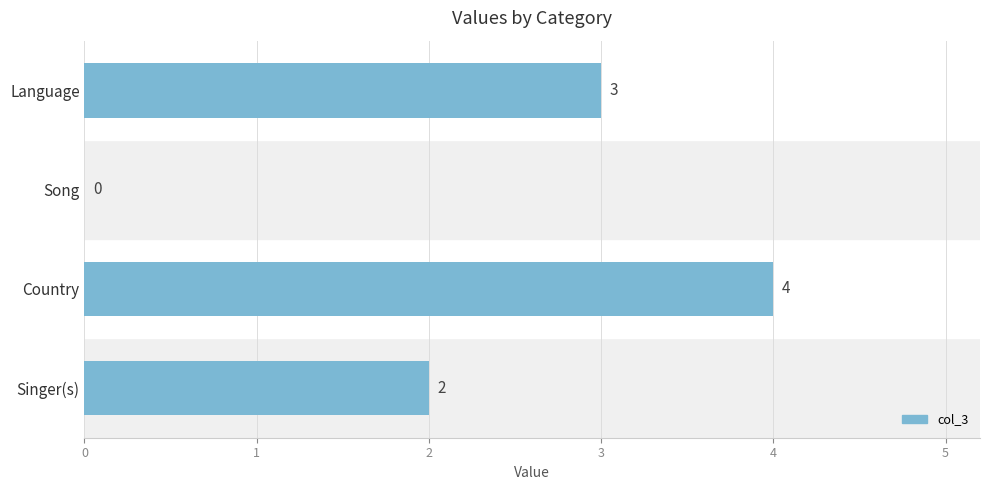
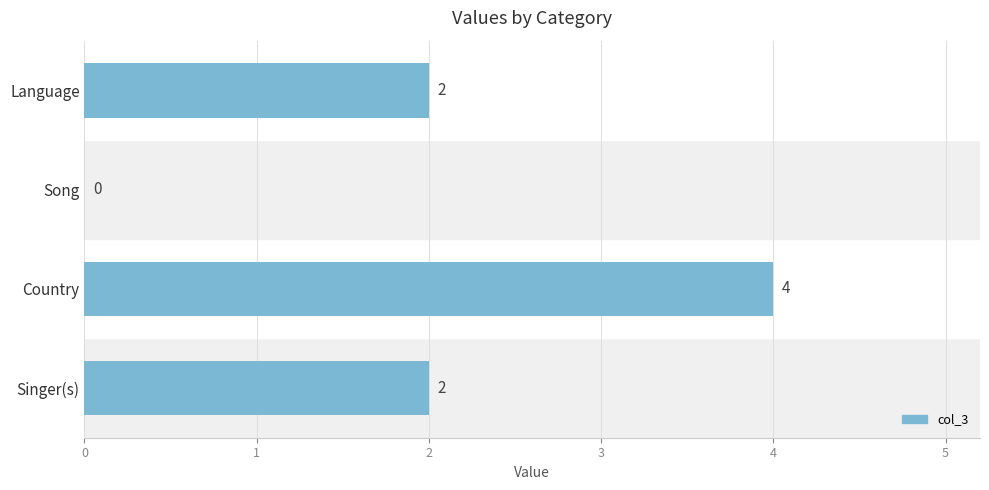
  {
-   "Language": 3,
+   "Language": 2,
    "Song": 0,
    "Country": 4,
    "Singer(s)": 2
  }
